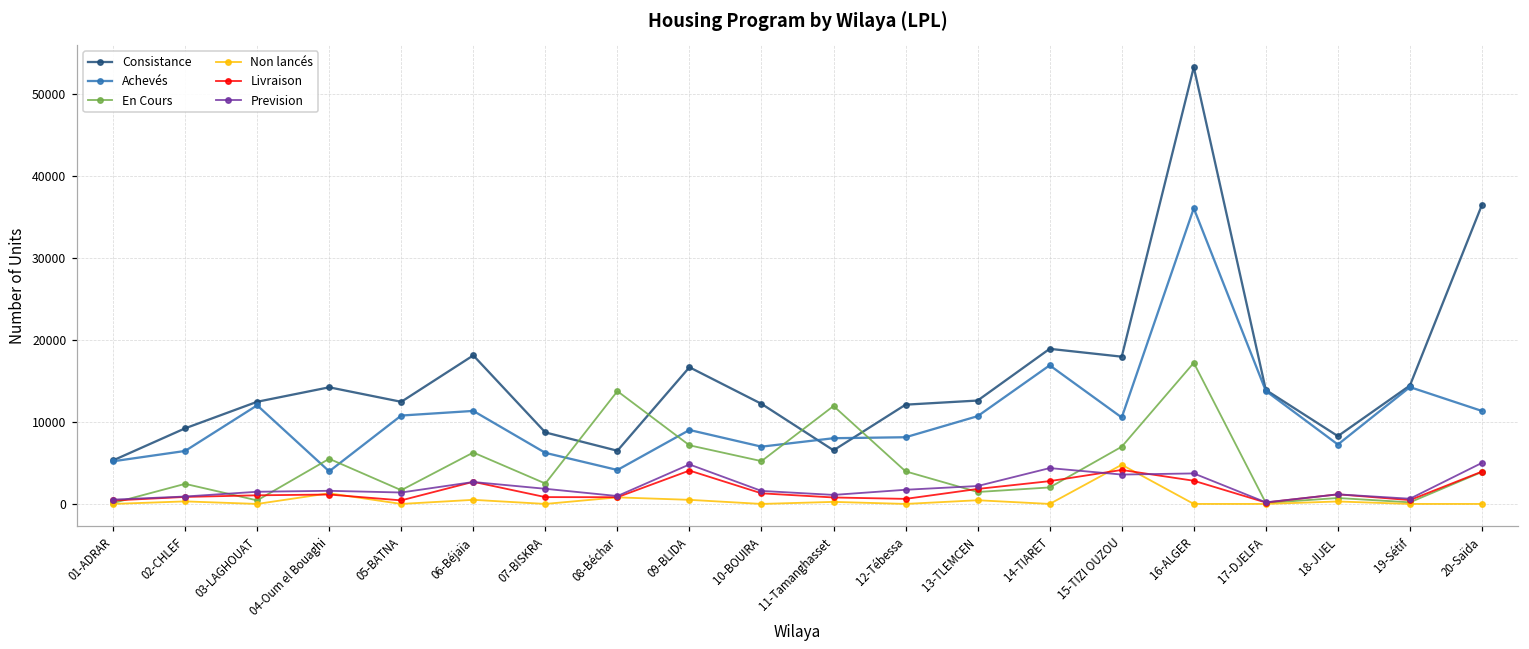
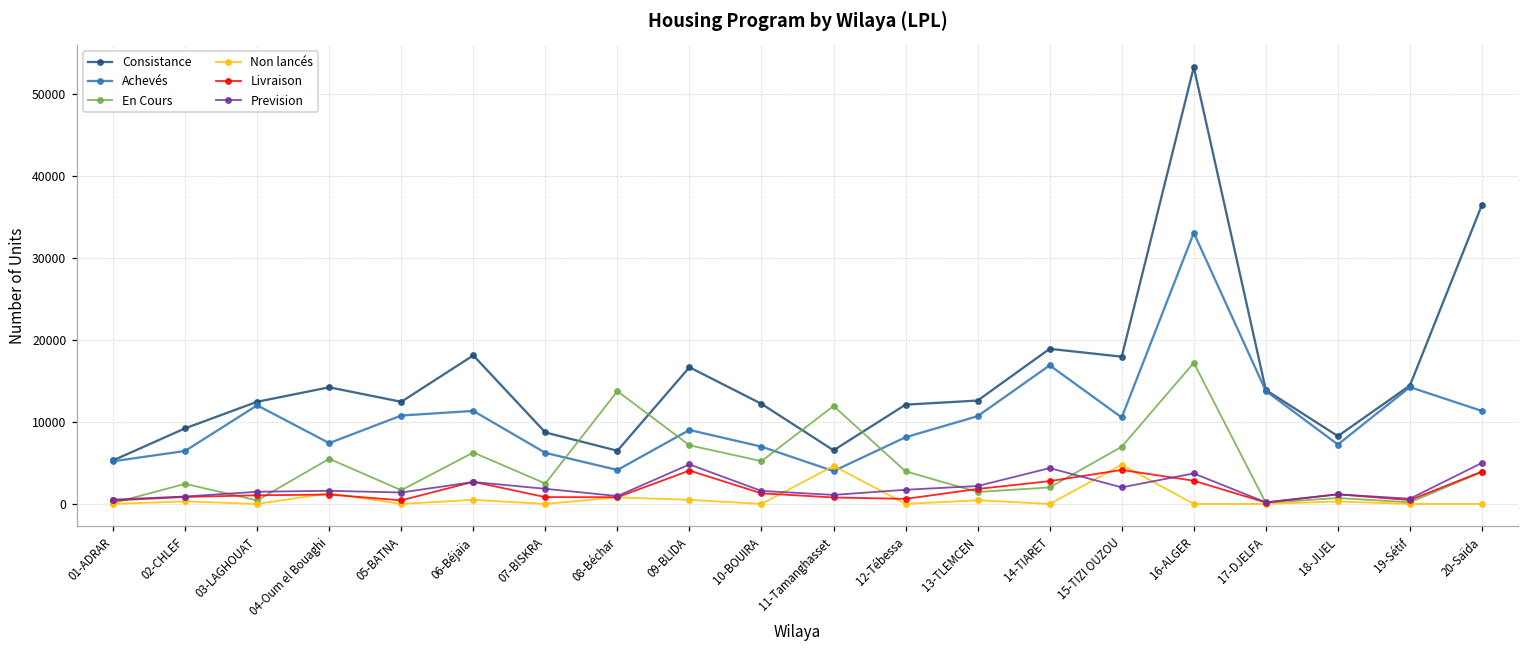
  {
    "Consistance": {
      "02-CHLEF": 9000,
      "03-LAGHOUAT": 12000,
      "04-Oum el Bouaghi": 14000,
      "05-BATNA": 12000,
      "06-Béjaïa": 18000,
      "07-BISKRA": 9000,
      "08-Béchar": 6000,
      "09-BLIDA": 17000,
      "10-BOUIRA": 12000,
      "11-Tamanghasset": 7000,
      "12-Tébessa": 12000,
      "13-TLEMCEN": 13000,
      "14-TIARET": 19000,
      "15-TIZI OUZOU": 18000,
      "16-ALGER": 53000,
      "18-JIJEL": 8000,
      "20-Saïda": 36000
    },
    "Achevés": {
      "02-CHLEF": 6000,
      "03-LAGHOUAT": 12000,
-     "04-Oum el Bouaghi": 4000,
+     "04-Oum el Bouaghi": 7000,
      "05-BATNA": 11000,
      "06-Béjaïa": 11000,
      "07-BISKRA": 6000,
      "08-Béchar": 4000,
      "09-BLIDA": 9000,
      "10-BOUIRA": 7000,
-     "11-Tamanghasset": 8000,
+     "11-Tamanghasset": 4000,
      "12-Tébessa": 8000,
      "13-TLEMCEN": 11000,
      "14-TIARET": 17000,
      "15-TIZI OUZOU": 11000,
-     "16-ALGER": 36000,
+     "16-ALGER": 33000,
      "18-JIJEL": 7000,
      "20-Saïda": 11000
    },
    "En Cours": {
      "02-CHLEF": 2000,
      "03-LAGHOUAT": 0,
      "04-Oum el Bouaghi": 6000,
      "06-Béjaïa": 6000,
      "07-BISKRA": 2000,
      "08-Béchar": 14000,
      "09-BLIDA": 7000,
      "10-BOUIRA": 5000,
      "11-Tamanghasset": 12000,
      "12-Tébessa": 4000,
      "13-TLEMCEN": 1000,
      "14-TIARET": 2000,
      "15-TIZI OUZOU": 7000,
      "16-ALGER": 17000,
      "18-JIJEL": 1000
    },
    "Non lancés": {
      "02-CHLEF": 0,
      "03-LAGHOUAT": 0,
      "05-BATNA": 0,
      "06-Béjaïa": 1000,
      "07-BISKRA": 0,
      "09-BLIDA": 1000,
      "10-BOUIRA": 0,
-     "11-Tamanghasset": 0,
+     "11-Tamanghasset": 5000,
      "12-Tébessa": 0,
      "13-TLEMCEN": 0,
      "14-TIARET": 0,
      "15-TIZI OUZOU": 5000,
      "16-ALGER": 0,
      "18-JIJEL": 0,
      "20-Saïda": 0
    },
    "Livraison": {
      "03-LAGHOUAT": 1000,
      "05-BATNA": 0,
      "07-BISKRA": 1000,
      "09-BLIDA": 4000,
      "12-Tébessa": 1000,
      "13-TLEMCEN": 2000,
      "14-TIARET": 3000,
      "15-TIZI OUZOU": 4000,
      "16-ALGER": 3000
    },
    "Prevision": {
      "03-LAGHOUAT": 1000,
      "07-BISKRA": 2000,
      "09-BLIDA": 5000,
      "12-Tébessa": 2000,
      "13-TLEMCEN": 2000,
      "14-TIARET": 4000,
-     "15-TIZI OUZOU": 4000,
+     "15-TIZI OUZOU": 2000,
      "16-ALGER": 4000,
      "20-Saïda": 5000
    }
  }
